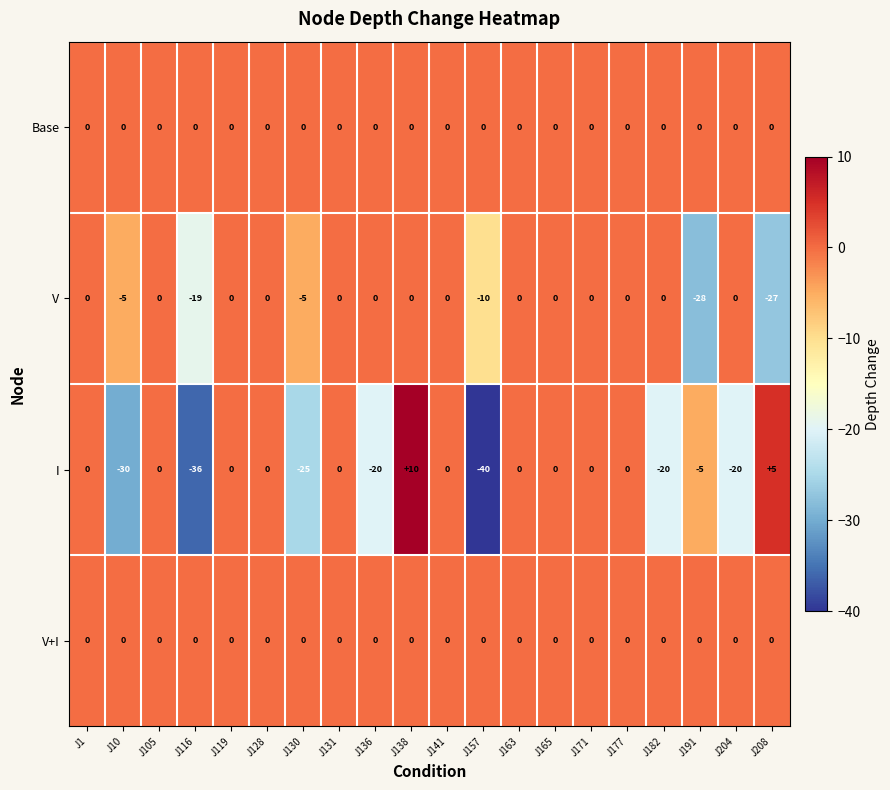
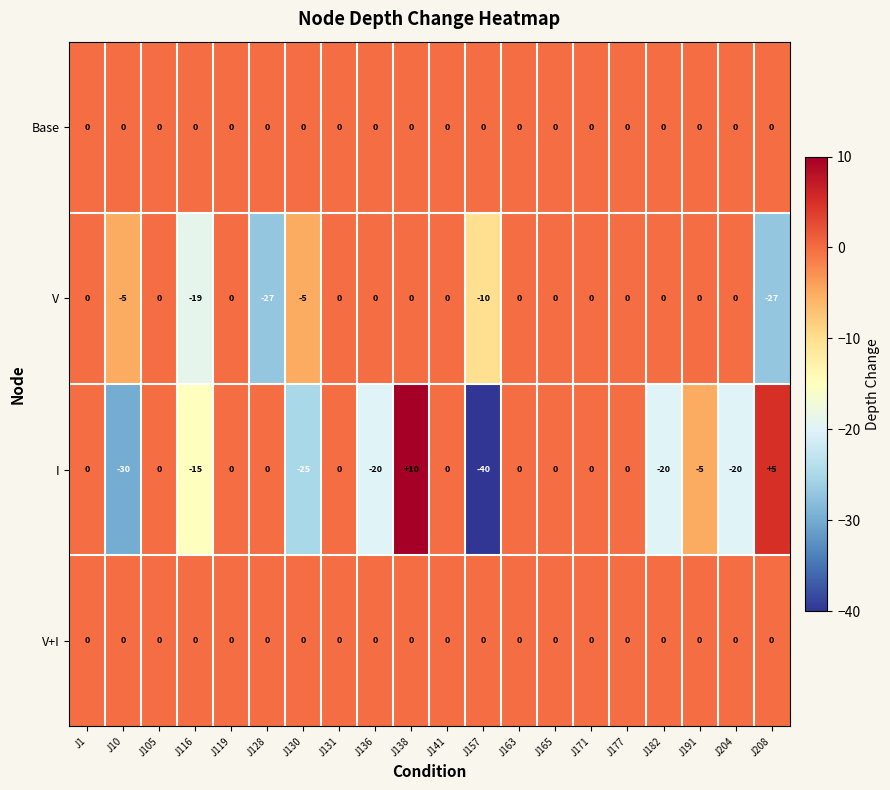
  {
    "Base": {
      "J1": "0",
      "J10": "0",
      "J105": "0",
      "J116": "0",
      "J119": "0",
      "J128": "0",
      "J130": "0",
      "J131": "0",
      "J136": "0",
      "J138": "0",
      "J141": "0",
      "J157": "0",
      "J163": "0",
      "J165": "0",
      "J171": "0",
      "J177": "0",
      "J182": "0",
      "J191": "0",
      "J204": "0",
      "J208": "0"
    },
    "V": {
      "J1": "0",
      "J10": "-5",
      "J105": "0",
      "J116": "-19",
      "J119": "0",
-     "J128": "0",
+     "J128": "-27",
      "J130": "-5",
      "J131": "0",
      "J136": "0",
      "J138": "0",
      "J141": "0",
      "J157": "-10",
      "J163": "0",
      "J165": "0",
      "J171": "0",
      "J177": "0",
      "J182": "0",
-     "J191": "-28",
+     "J191": "0",
      "J204": "0",
      "J208": "-27"
    },
    "I": {
      "J1": "0",
      "J10": "-30",
      "J105": "0",
-     "J116": "-36",
+     "J116": "-15",
      "J119": "0",
      "J128": "0",
      "J130": "-25",
      "J131": "0",
      "J136": "-20",
      "J138": "+10",
      "J141": "0",
      "J157": "-40",
      "J163": "0",
      "J165": "0",
      "J171": "0",
      "J177": "0",
      "J182": "-20",
      "J191": "-5",
      "J204": "-20",
      "J208": "+5"
    },
    "V+I": {
      "J1": "0",
      "J10": "0",
      "J105": "0",
      "J116": "0",
      "J119": "0",
      "J128": "0",
      "J130": "0",
      "J131": "0",
      "J136": "0",
      "J138": "0",
      "J141": "0",
      "J157": "0",
      "J163": "0",
      "J165": "0",
      "J171": "0",
      "J177": "0",
      "J182": "0",
      "J191": "0",
      "J204": "0",
      "J208": "0"
    }
  }
